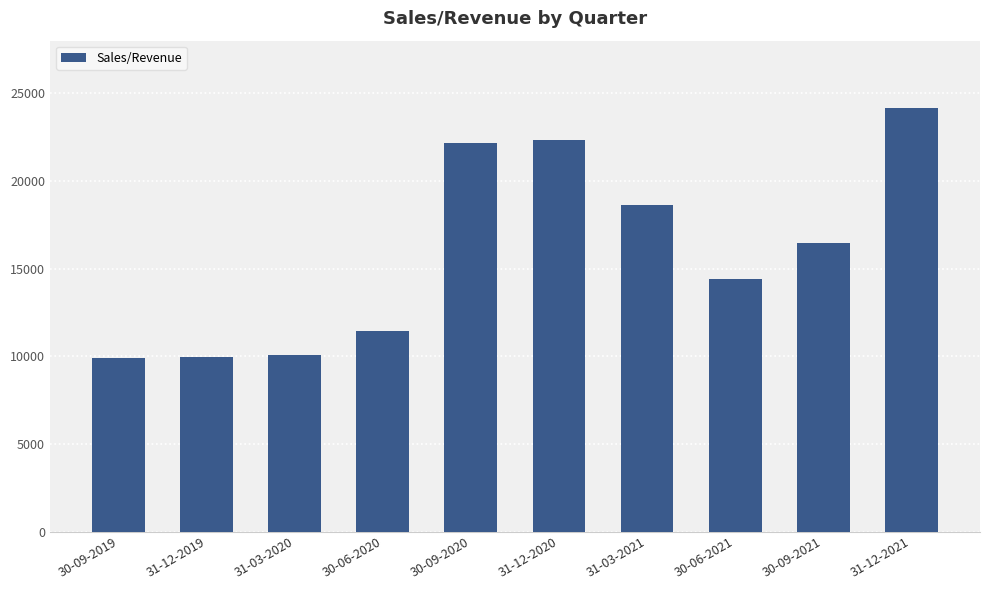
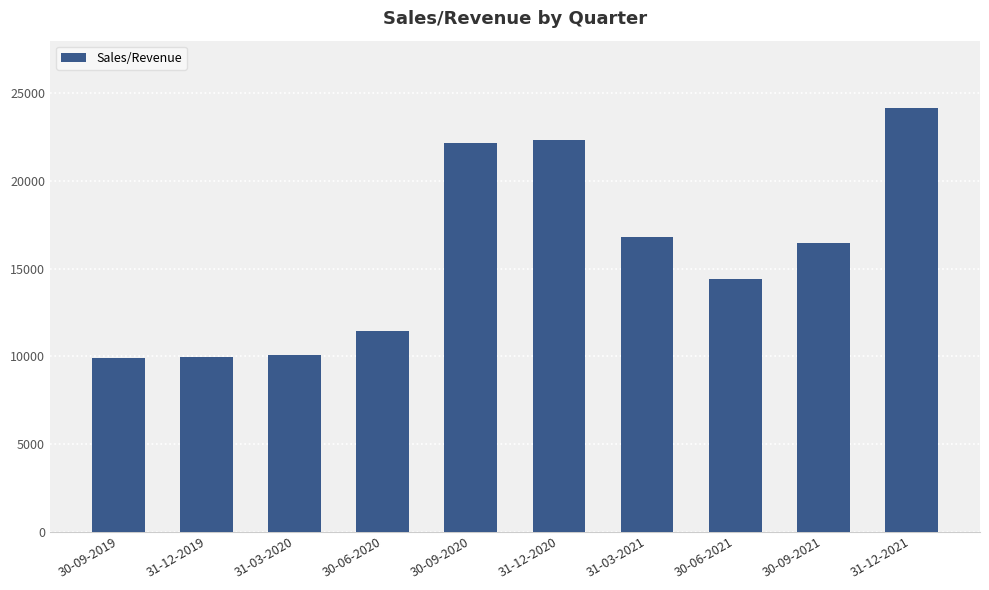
  {
    "30-09-2019": 9900,
    "31-12-2019": 9900,
    "31-03-2020": 10100,
    "30-06-2020": 11400,
    "30-09-2020": 22200,
    "31-12-2020": 22300,
-   "31-03-2021": 18700,
+   "31-03-2021": 16800,
    "30-06-2021": 14400,
    "30-09-2021": 16500,
    "31-12-2021": 24100
  }
